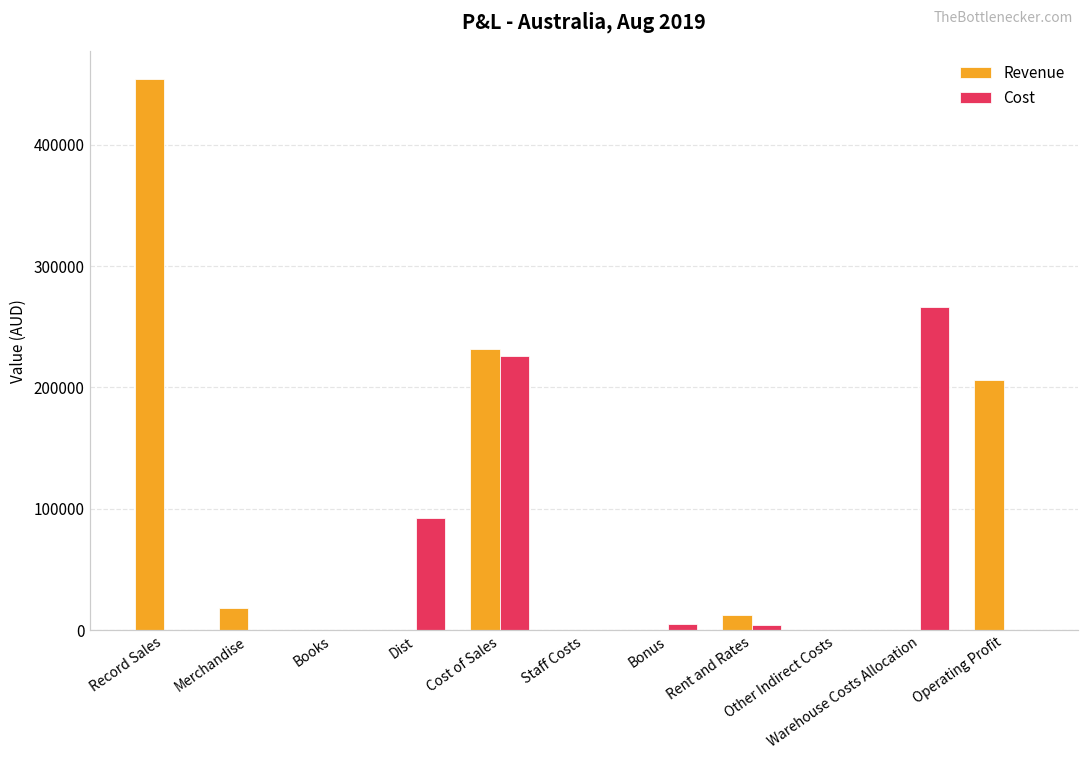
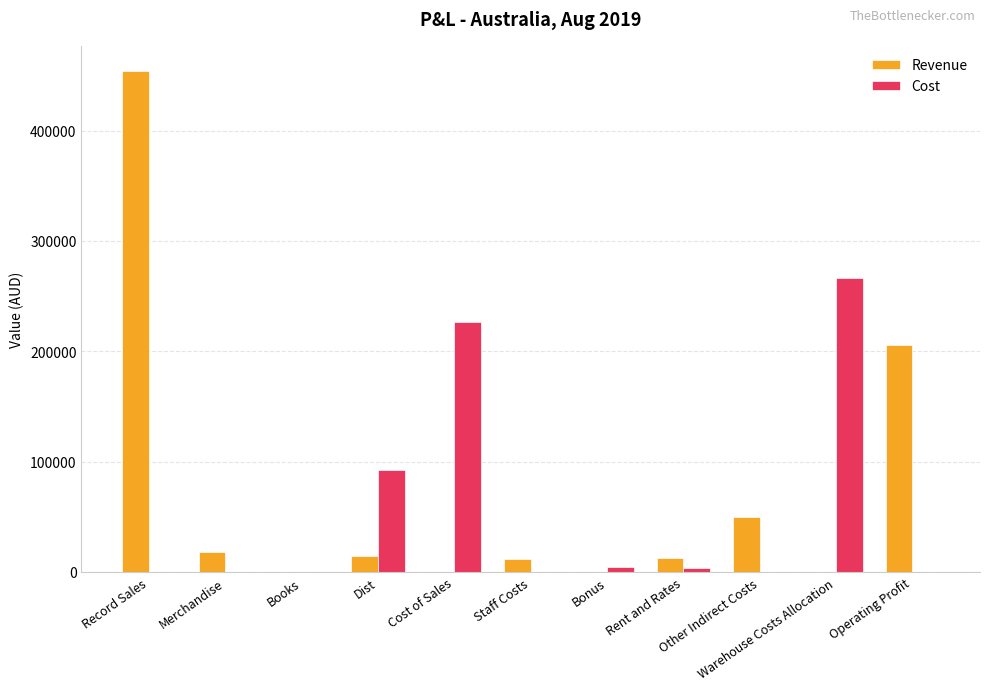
  {
    "Revenue": {
      "Record Sales": 454000,
      "Merchandise": 18000,
-     "Dist": 0,
-     "Cost of Sales": 232000,
-     "Staff Costs": 0,
+     "Dist": 14000,
+     "Cost of Sales": 0,
+     "Staff Costs": 12000,
      "Bonus": 0,
      "Rent and Rates": 13000,
-     "Other Indirect Costs": 0,
+     "Other Indirect Costs": 50000,
      "Warehouse Costs Allocation": 0,
      "Operating Profit": 206000
    },
    "Cost": {
      "Record Sales": 0,
      "Merchandise": 0,
      "Books": 0,
      "Dist": 93000,
      "Cost of Sales": 226000,
      "Staff Costs": 0,
      "Bonus": 5000,
      "Rent and Rates": 4000,
      "Other Indirect Costs": 0,
      "Warehouse Costs Allocation": 266000,
      "Operating Profit": 0
    }
  }
